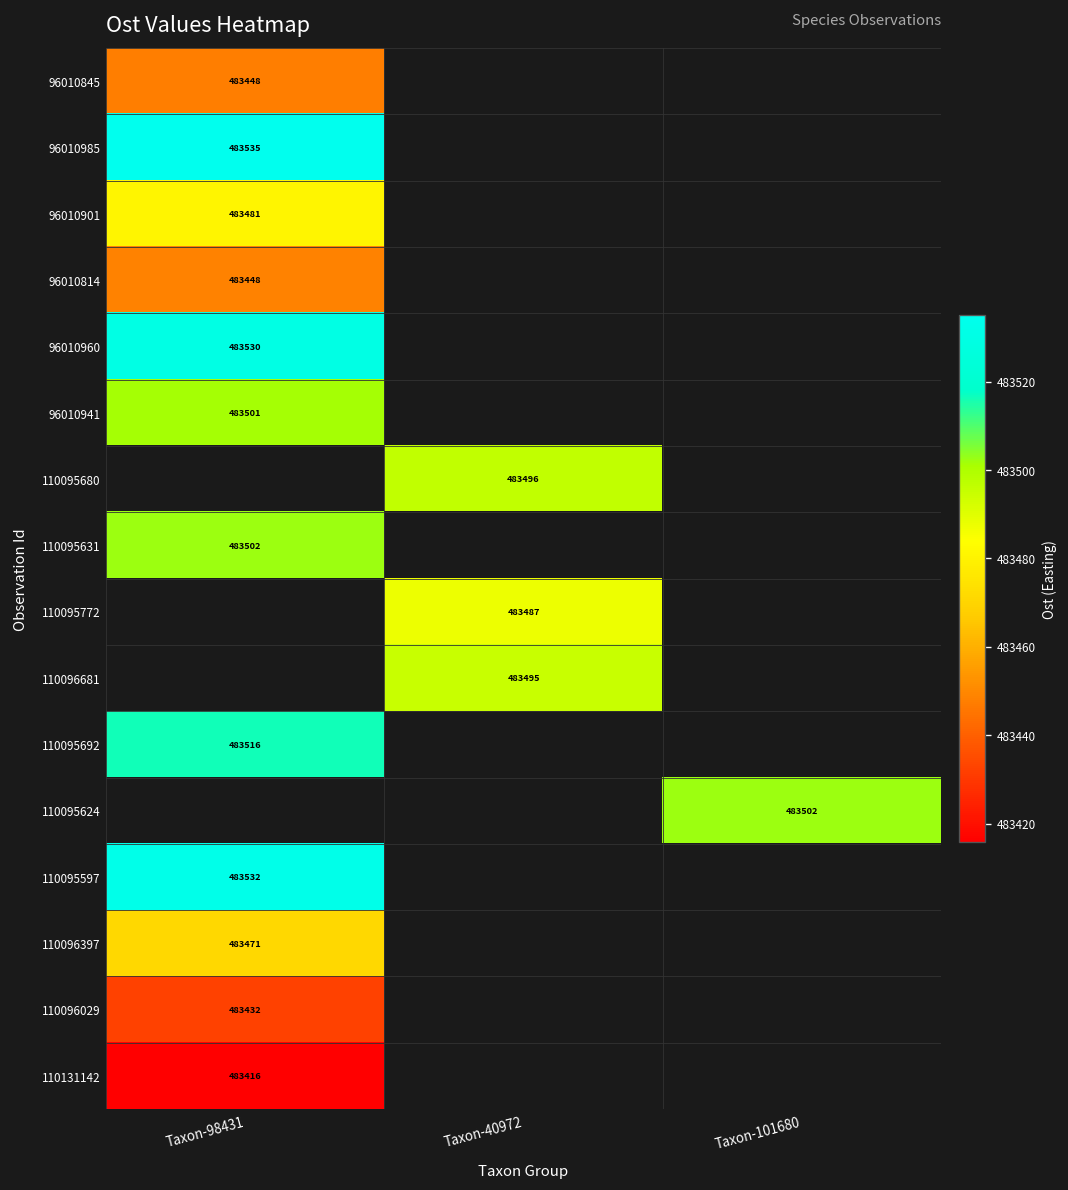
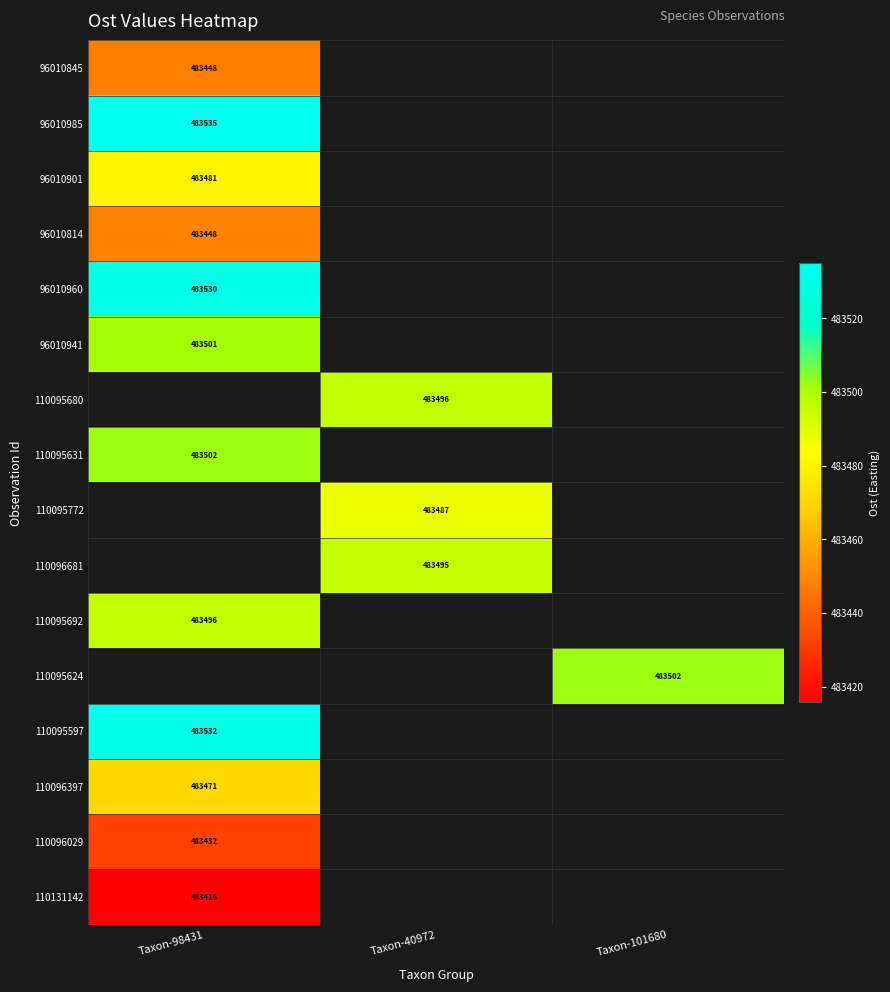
  {
    "96010845": {
      "Taxon-98431": 483448
    },
    "96010985": {
      "Taxon-98431": 483535
    },
    "96010901": {
      "Taxon-98431": 483481
    },
    "96010814": {
      "Taxon-98431": 483448
    },
    "96010960": {
      "Taxon-98431": 483530
    },
    "96010941": {
      "Taxon-98431": 483501
    },
    "110095680": {
      "Taxon-40972": 483496
    },
    "110095631": {
      "Taxon-98431": 483502
    },
    "110095772": {
      "Taxon-40972": 483487
    },
    "110096681": {
      "Taxon-40972": 483495
    },
    "110095692": {
-     "Taxon-98431": 483516
+     "Taxon-98431": 483496
    },
    "110095624": {
      "Taxon-101680": 483502
    },
    "110095597": {
      "Taxon-98431": 483532
    },
    "110096397": {
      "Taxon-98431": 483471
    },
    "110096029": {
      "Taxon-98431": 483432
    },
    "110131142": {
      "Taxon-98431": 483416
    }
  }
